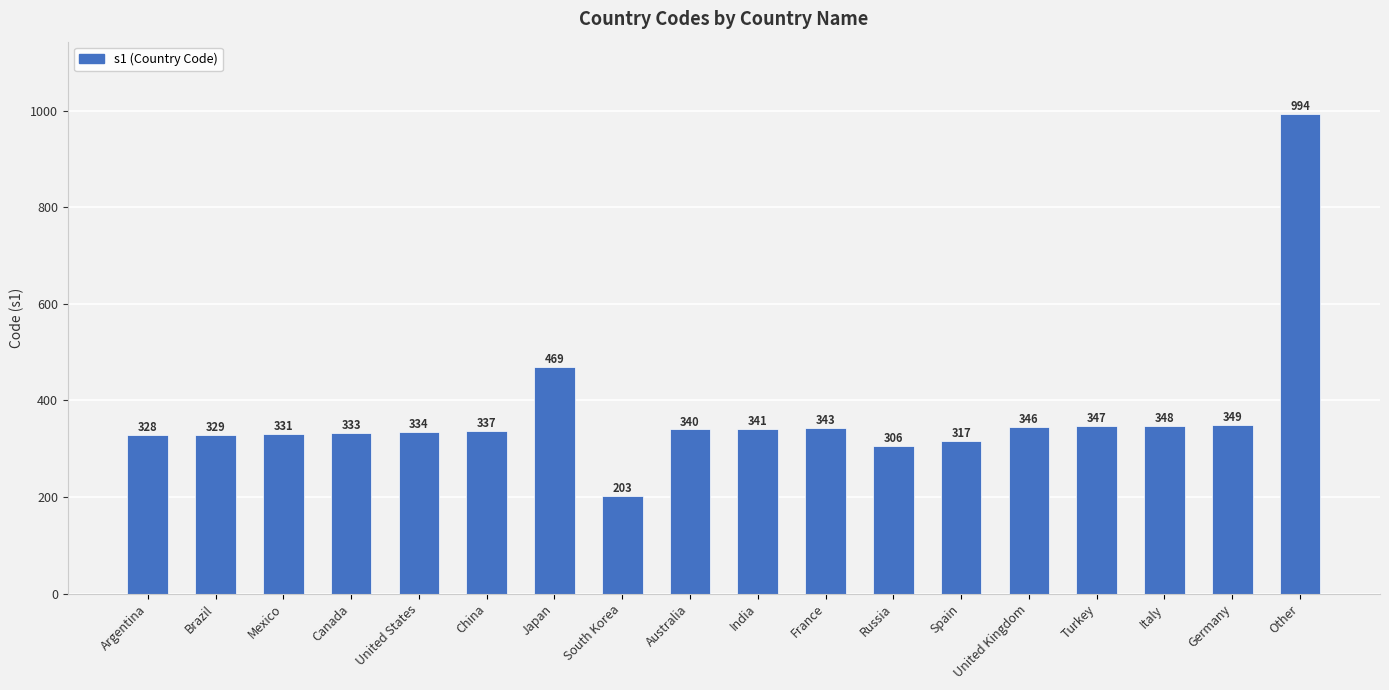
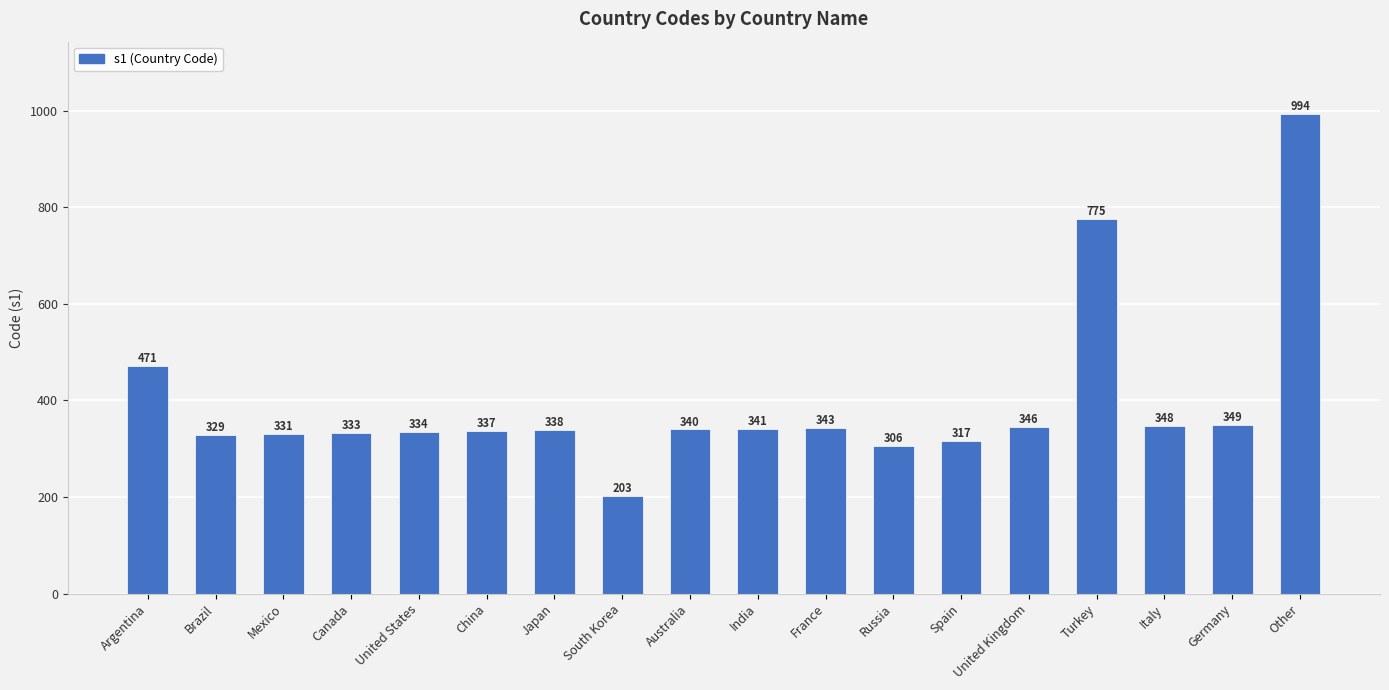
  {
-   "Argentina": 328,
+   "Argentina": 471,
    "Brazil": 329,
    "Mexico": 331,
    "Canada": 333,
    "United States": 334,
    "China": 337,
-   "Japan": 469,
+   "Japan": 338,
    "South Korea": 203,
    "Australia": 340,
    "India": 341,
    "France": 343,
    "Russia": 306,
    "Spain": 317,
    "United Kingdom": 346,
-   "Turkey": 347,
+   "Turkey": 775,
    "Italy": 348,
    "Germany": 349,
    "Other": 994
  }
